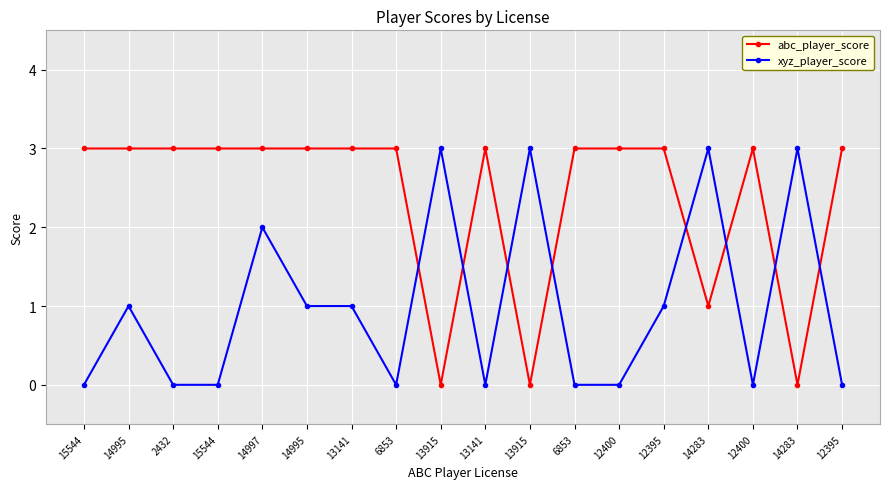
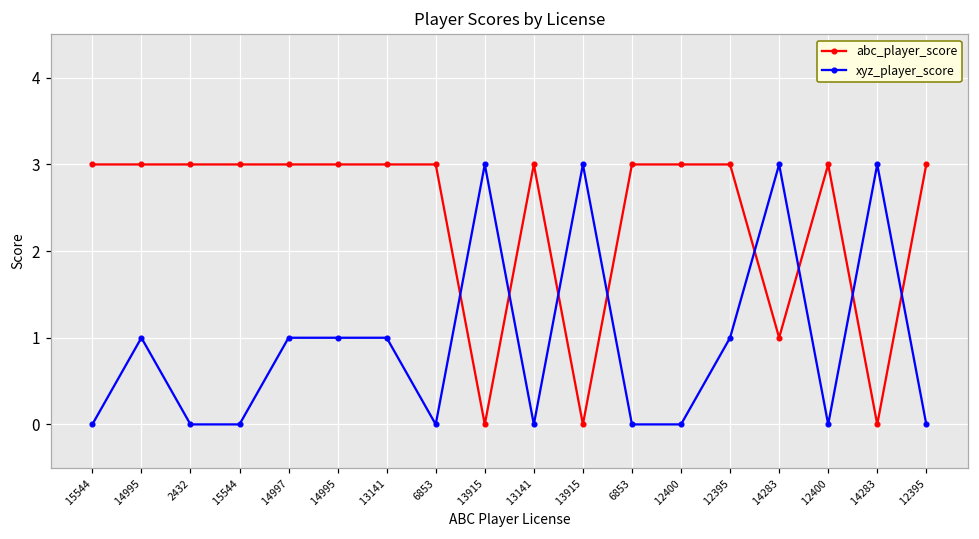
  {
    "abc_player_score": {
      "2432": 3,
      "14997": 3
    },
    "xyz_player_score": {
      "2432": 0,
-     "14997": 2
+     "14997": 1
    }
  }
